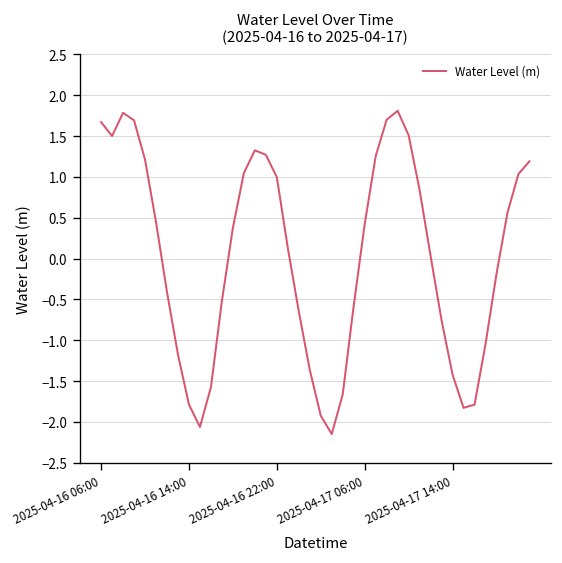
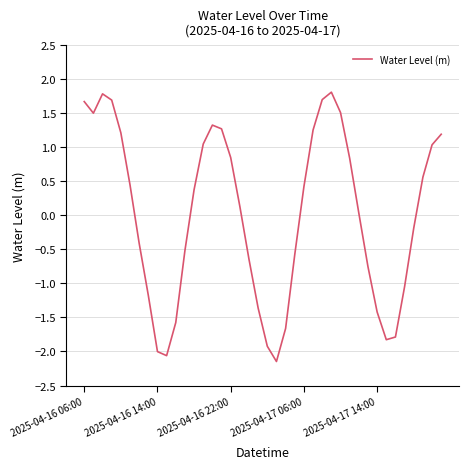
  {
    "2025-04-16 06:00": 1.7,
-   "2025-04-16 14:00": -1.8,
-   "2025-04-16 22:00": 1.0,
+   "2025-04-16 14:00": -2.0,
+   "2025-04-16 22:00": 0.8,
    "2025-04-17 06:00": 0.4,
    "2025-04-17 14:00": -1.4
  }
